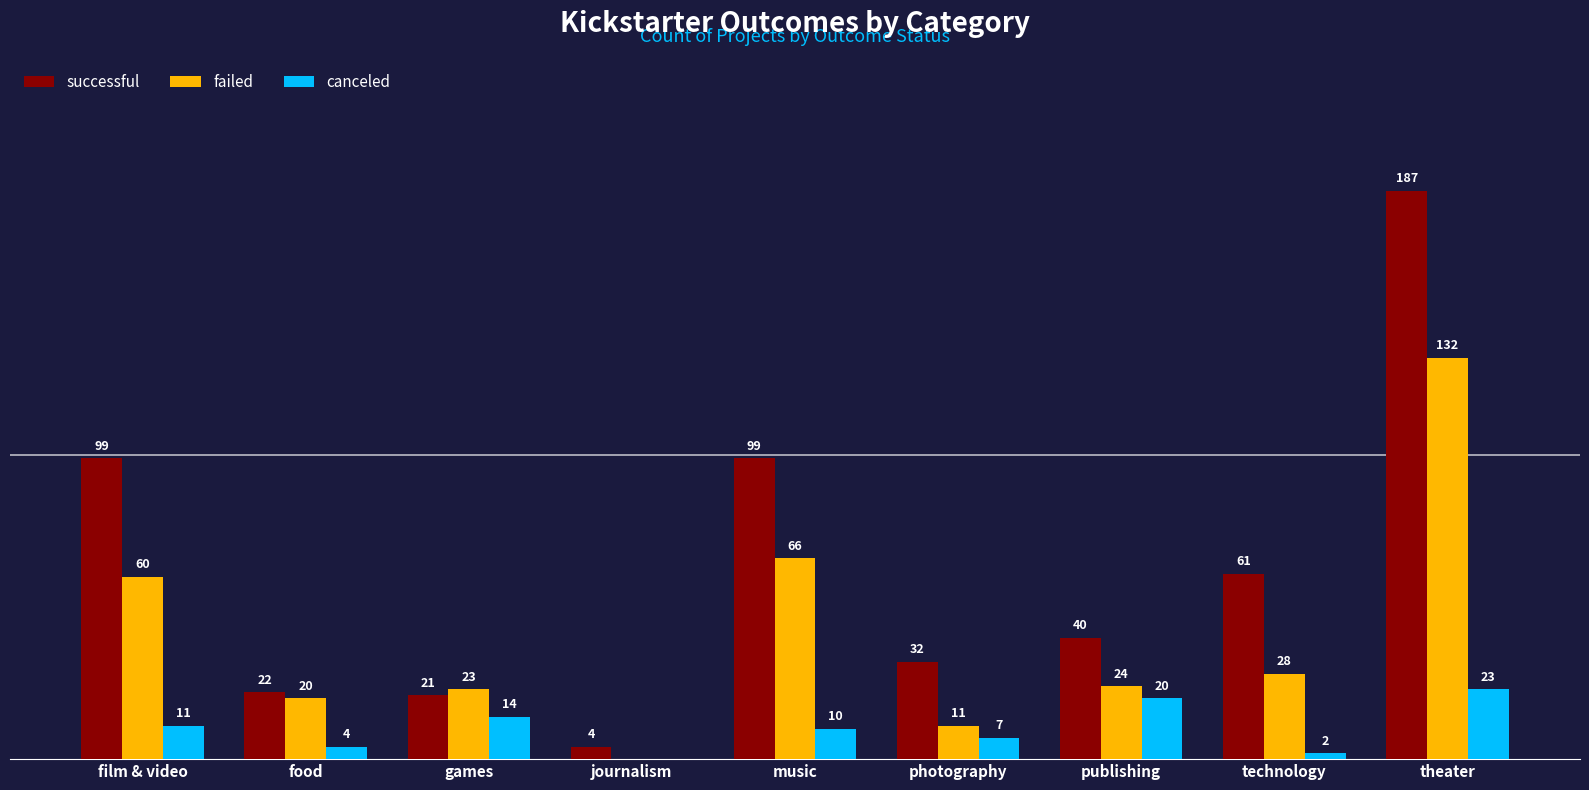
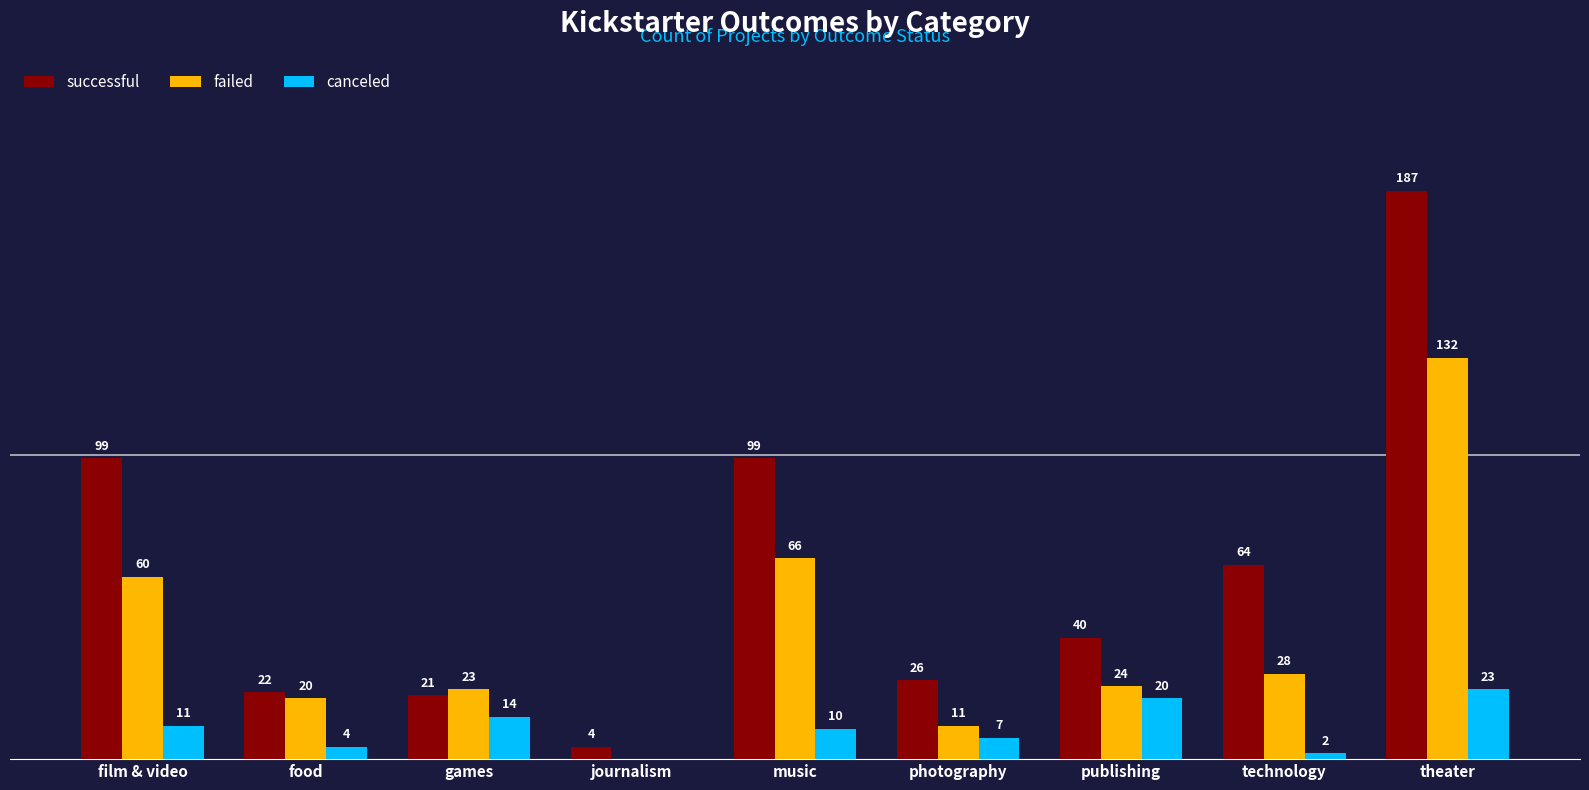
  {
    "successful": {
      "film & video": 99,
      "food": 22,
      "games": 21,
      "journalism": 4,
      "music": 99,
-     "photography": 32,
+     "photography": 26,
      "publishing": 40,
-     "technology": 61,
+     "technology": 64,
      "theater": 187
    },
    "failed": {
      "film & video": 60,
      "food": 20,
      "games": 23,
      "music": 66,
      "photography": 11,
      "publishing": 24,
      "technology": 28,
      "theater": 132
    },
    "canceled": {
      "film & video": 11,
      "food": 4,
      "games": 14,
      "music": 10,
      "photography": 7,
      "publishing": 20,
      "technology": 2,
      "theater": 23
    }
  }
